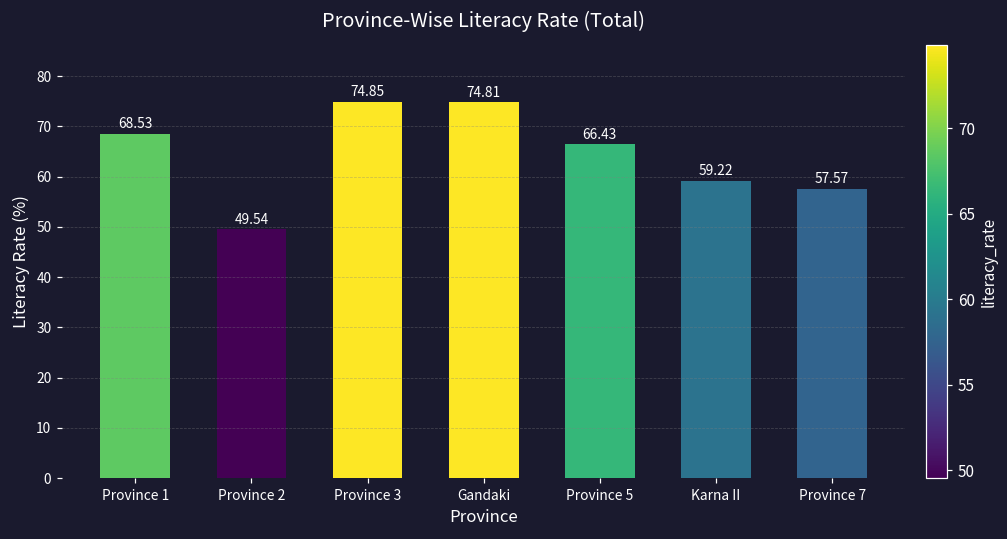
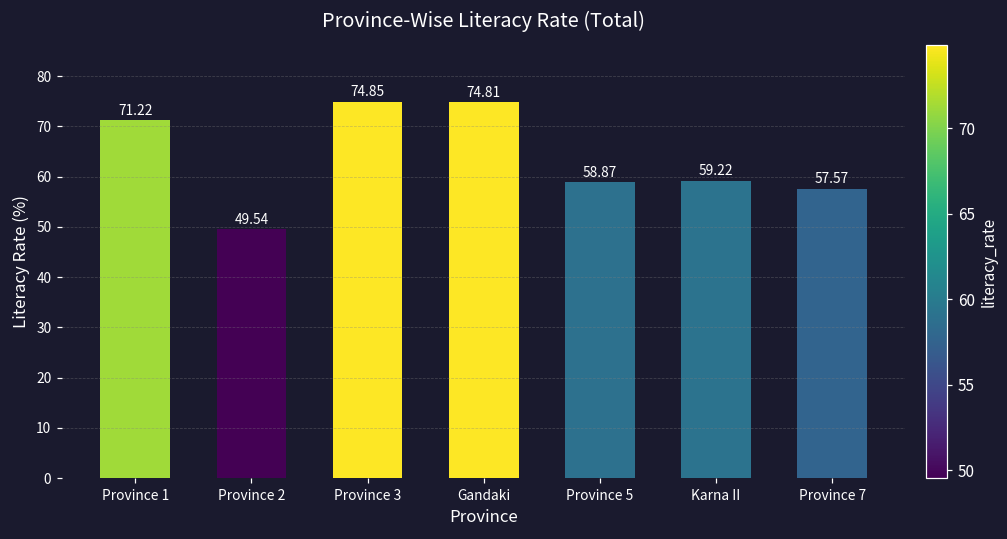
  {
-   "Province 1": 68.53,
+   "Province 1": 71.22,
    "Province 2": 49.54,
    "Province 3": 74.85,
    "Gandaki": 74.81,
-   "Province 5": 66.43,
+   "Province 5": 58.87,
    "Karna II": 59.22,
    "Province 7": 57.57
  }
